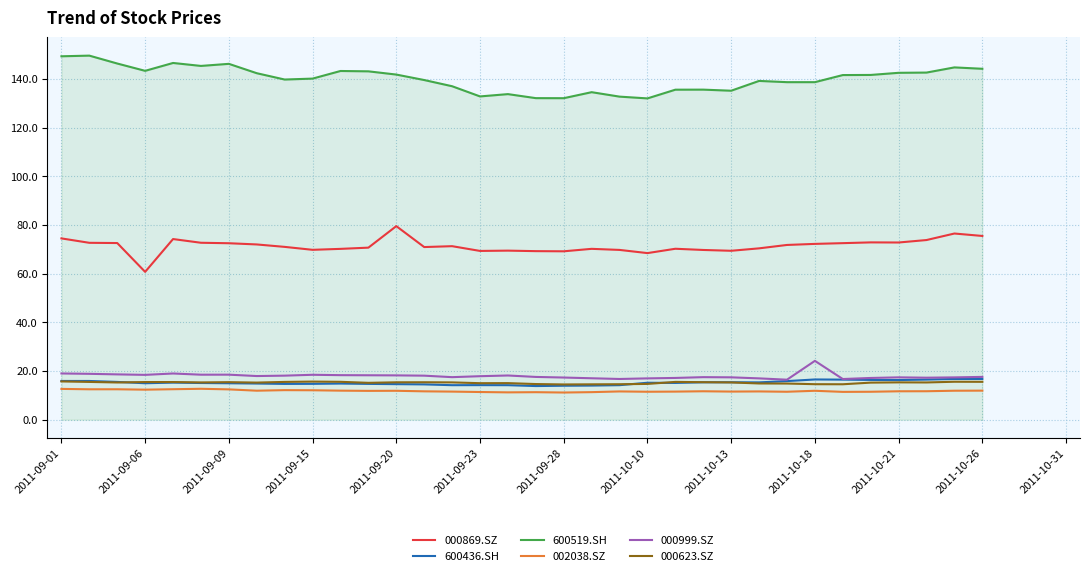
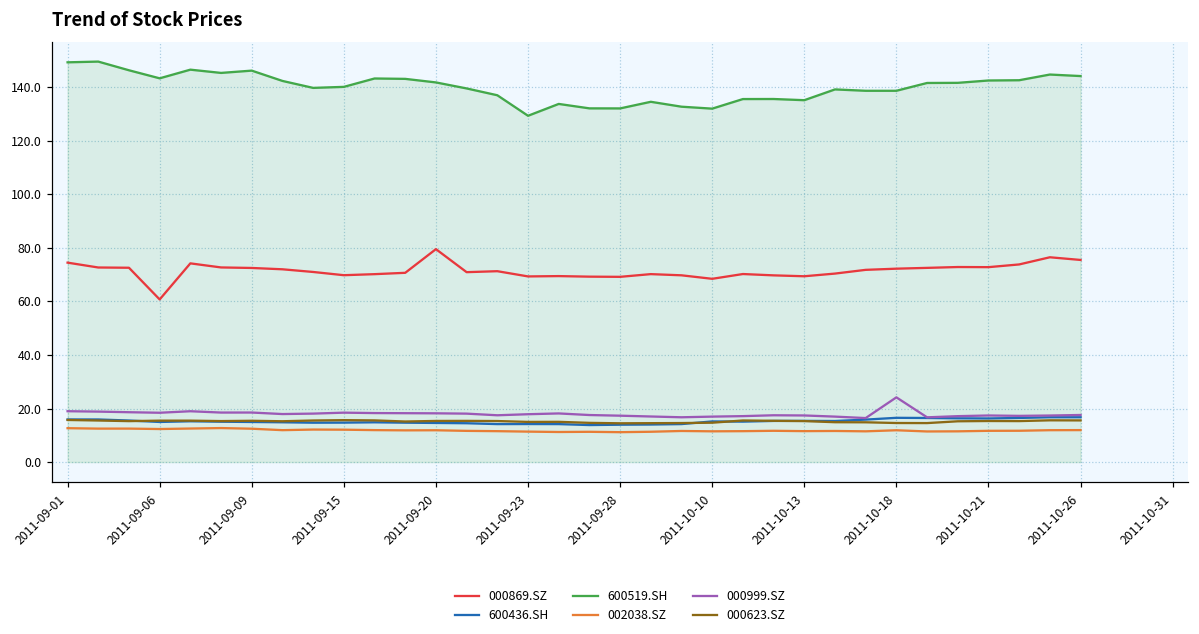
  {
    "000869.SZ": {
      "2011-09-01": 74,
      "2011-09-06": 61,
      "2011-09-09": 72,
      "2011-09-15": 70,
      "2011-09-20": 80,
      "2011-09-23": 69,
      "2011-09-28": 69,
      "2011-10-10": 68,
      "2011-10-13": 69,
      "2011-10-18": 72,
      "2011-10-21": 73,
      "2011-10-26": 75
    },
    "600436.SH": {
      "2011-10-18": 17
    },
    "600519.SH": {
      "2011-09-01": 149,
      "2011-09-06": 143,
      "2011-09-09": 146,
      "2011-09-15": 140,
      "2011-09-20": 142,
-     "2011-09-23": 133,
+     "2011-09-23": 129,
      "2011-09-28": 132,
      "2011-10-10": 132,
      "2011-10-13": 135,
      "2011-10-18": 139,
      "2011-10-21": 142,
      "2011-10-26": 144
    },
    "002038.SZ": {
      "2011-09-01": 13,
      "2011-09-06": 12,
      "2011-09-09": 12,
      "2011-09-15": 12,
      "2011-09-20": 12,
      "2011-09-23": 11,
      "2011-09-28": 11,
      "2011-10-10": 11,
      "2011-10-13": 12,
      "2011-10-18": 12,
      "2011-10-21": 12,
      "2011-10-26": 12
    },
    "000999.SZ": {
      "2011-09-01": 19,
      "2011-09-06": 18,
      "2011-09-09": 18,
      "2011-09-15": 18,
      "2011-09-20": 18,
      "2011-09-23": 18,
      "2011-09-28": 17,
      "2011-10-10": 17,
      "2011-10-13": 17,
      "2011-10-18": 24,
      "2011-10-21": 17
    },
    "000623.SZ": {
      "2011-10-18": 15,
      "2011-10-26": 16
    }
  }
